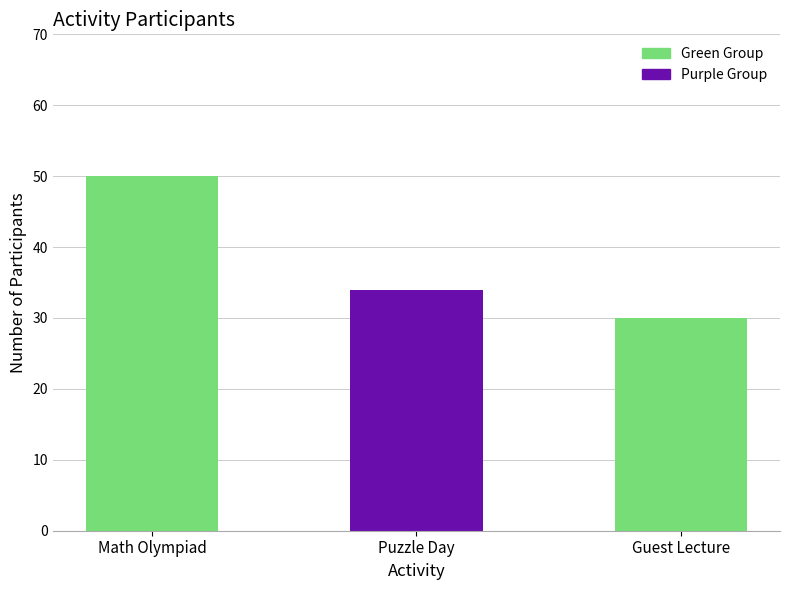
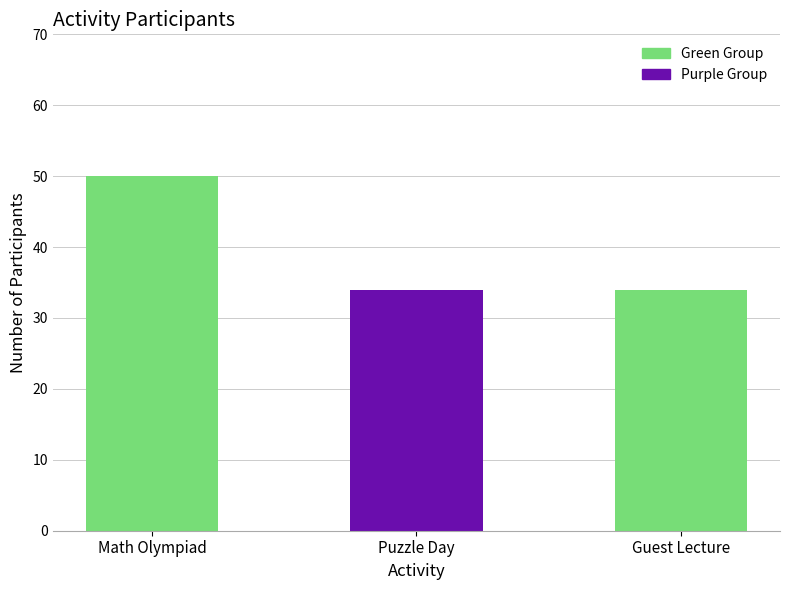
  {
    "Math Olympiad": 50,
    "Puzzle Day": 34,
-   "Guest Lecture": 30
+   "Guest Lecture": 34
  }
